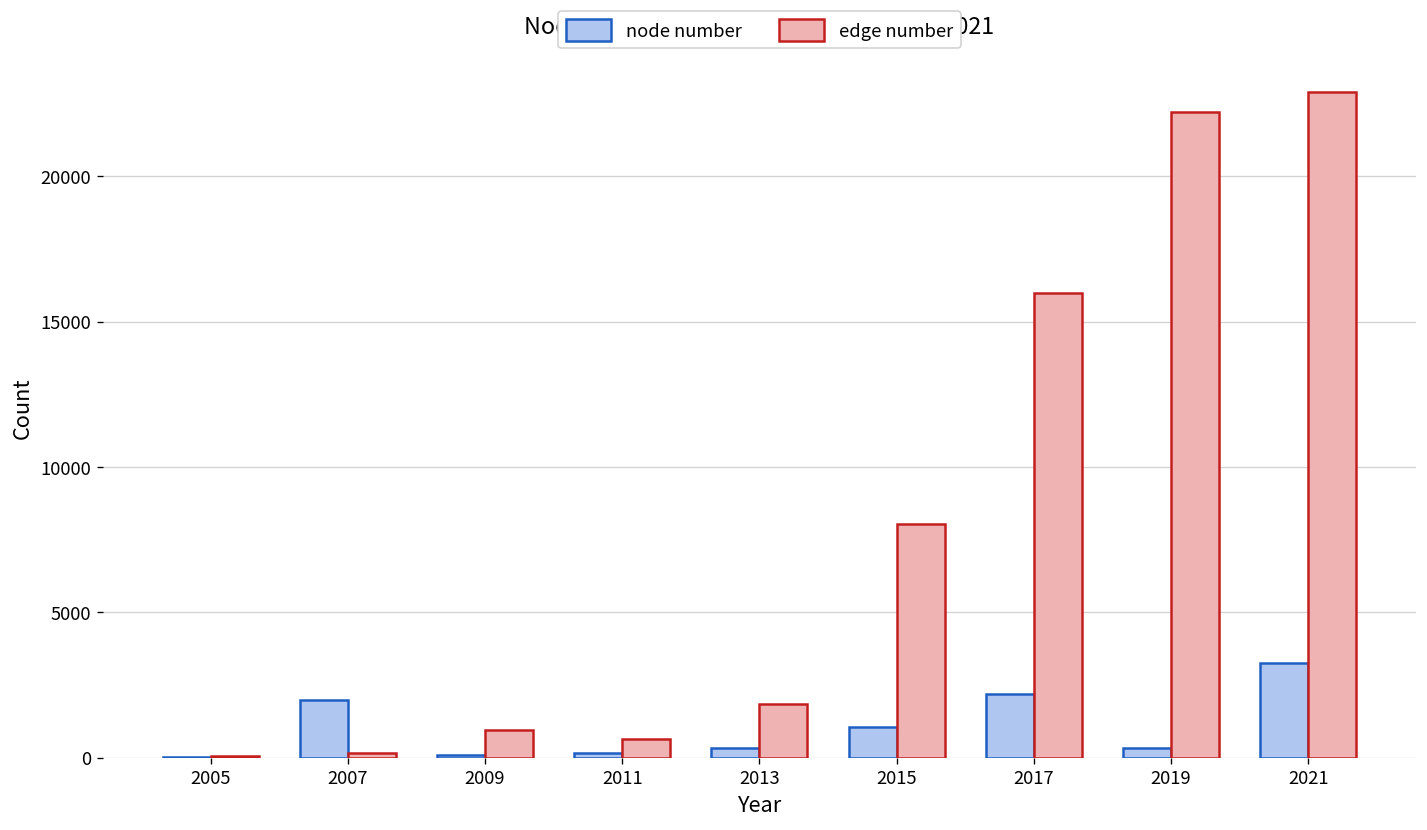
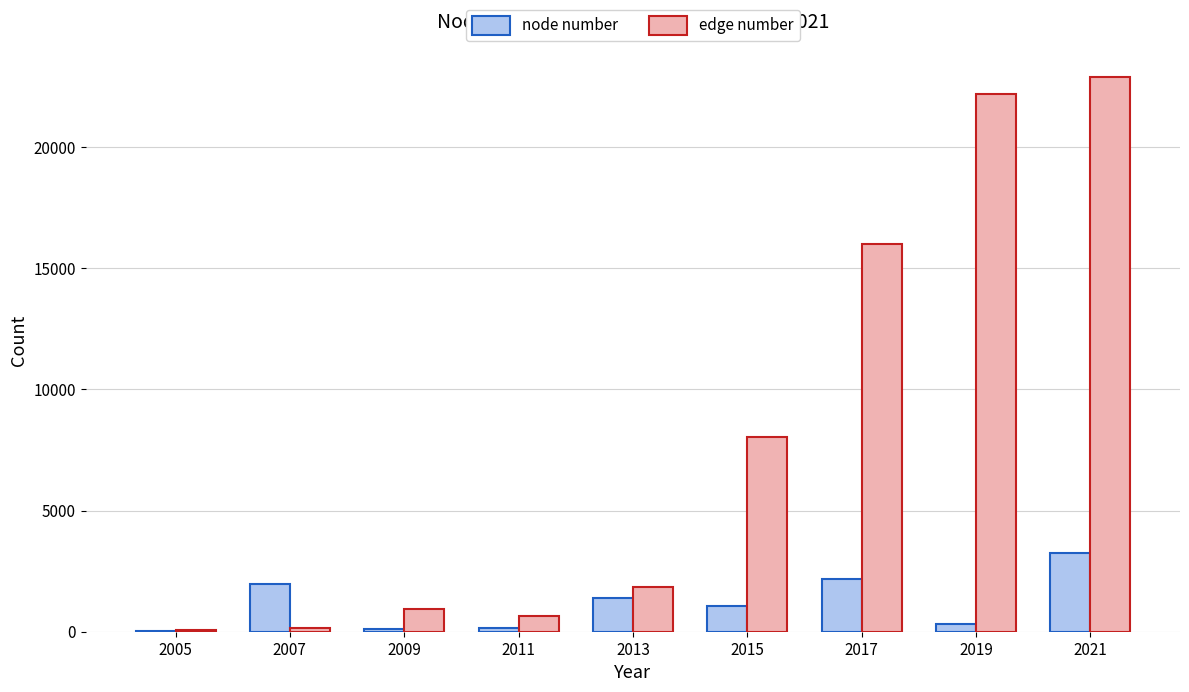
  {
    "node number": {
      "2007": 2000,
      "2011": 200,
-     "2013": 300,
+     "2013": 1400,
      "2015": 1100,
      "2017": 2200,
      "2019": 300,
      "2021": 3300
    },
    "edge number": {
      "2007": 200,
      "2009": 1000,
      "2011": 600,
      "2013": 1900,
      "2015": 8100,
      "2017": 16000,
      "2019": 22200,
      "2021": 22900
    }
  }
